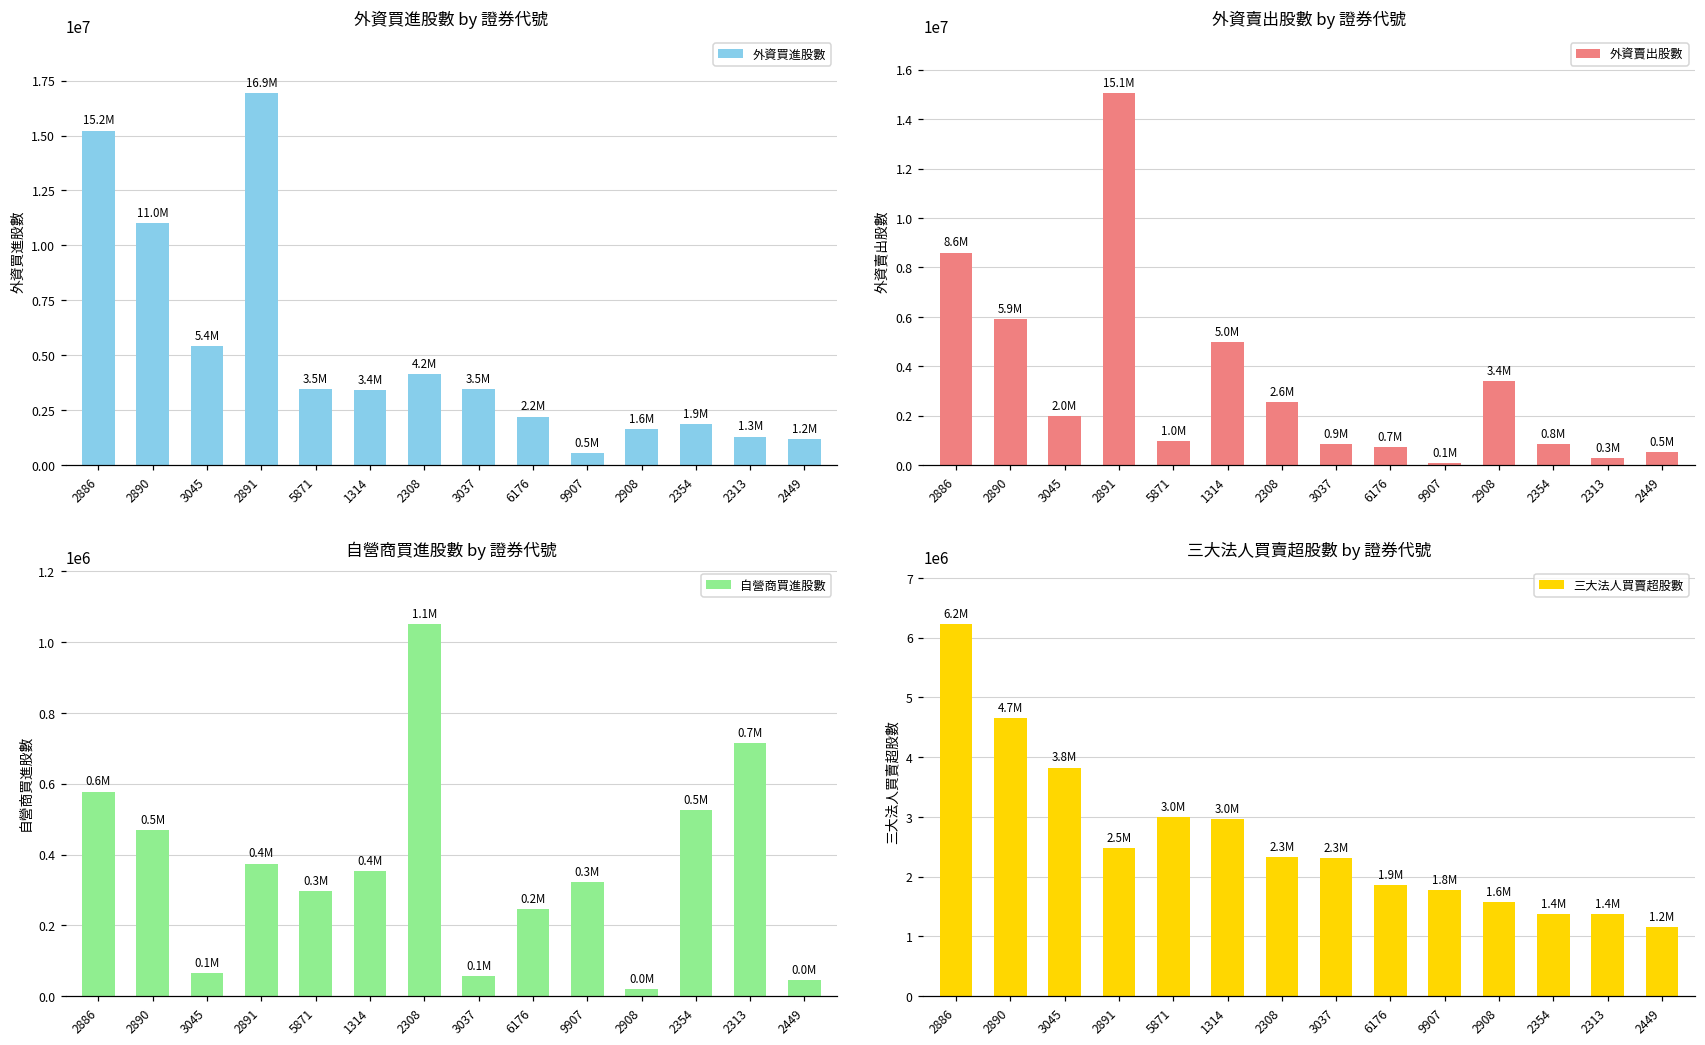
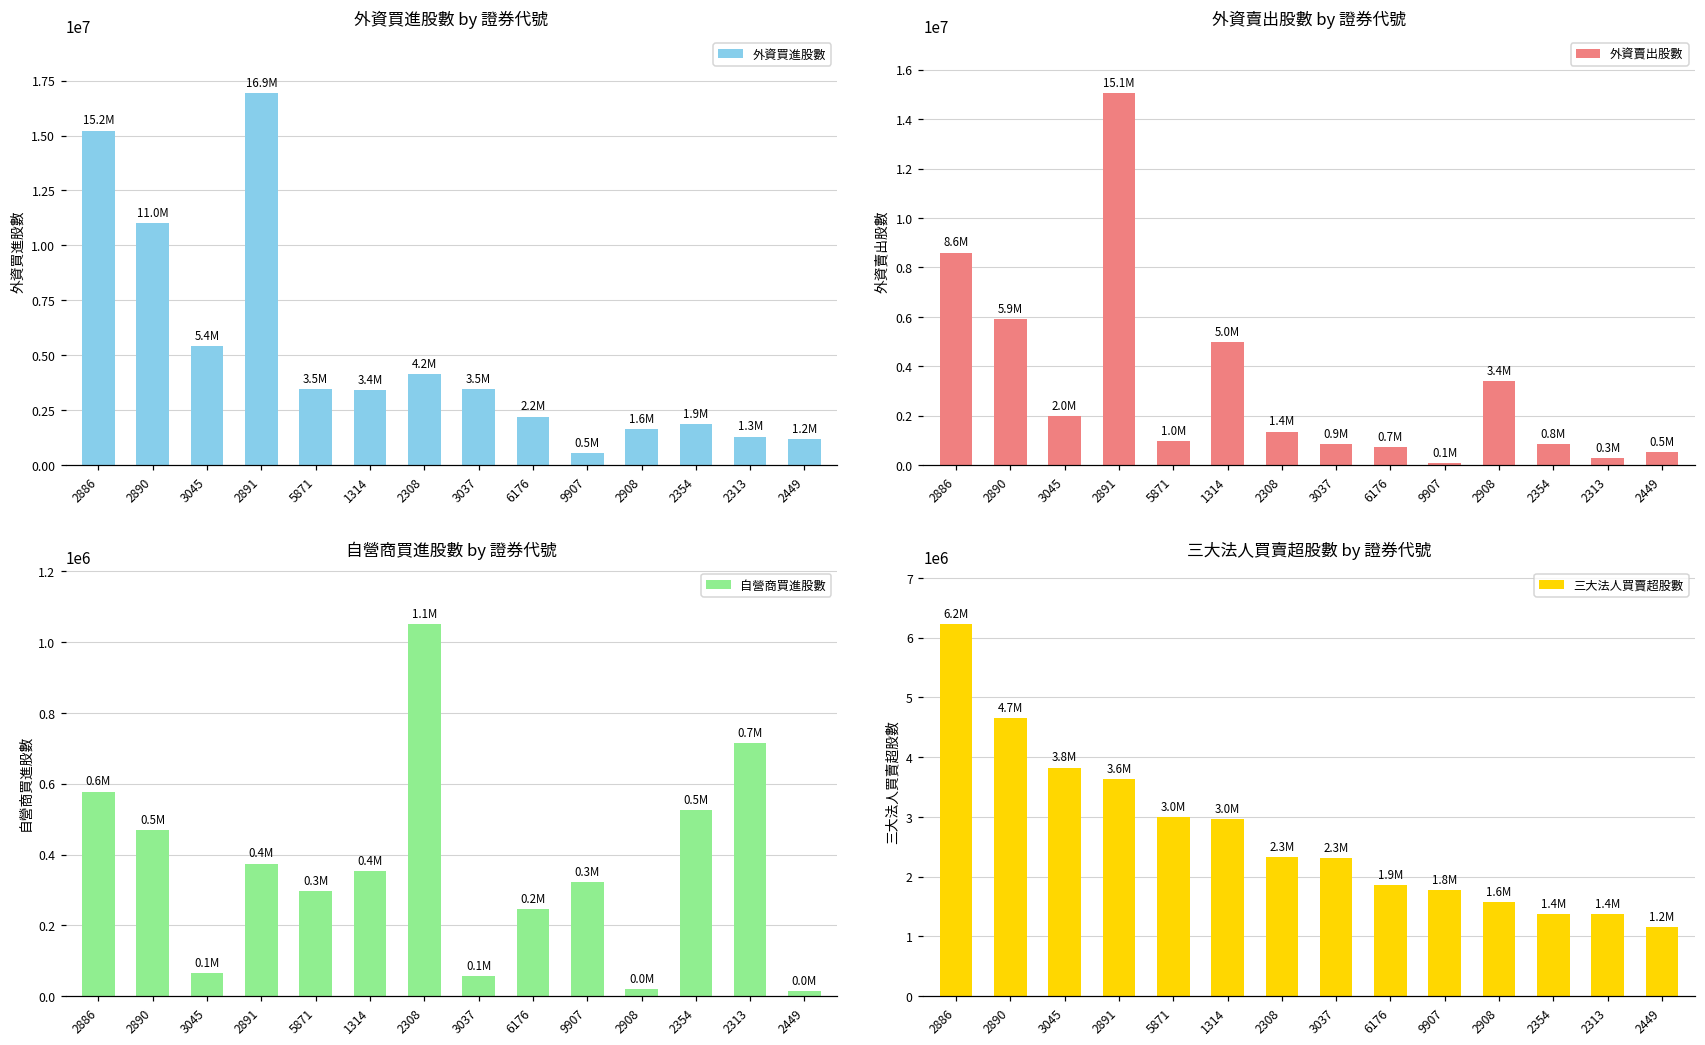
  {
    "外資買進股數 by 證券代號": {
      "2886": "15.2M",
      "2890": "11.0M",
      "3045": "5.4M",
      "2891": "16.9M",
      "5871": "3.5M",
      "1314": "3.4M",
      "2308": "4.2M",
      "3037": "3.5M",
      "6176": "2.2M",
      "9907": "0.5M",
      "2908": "1.6M",
      "2354": "1.9M",
      "2313": "1.3M",
      "2449": "1.2M"
    },
    "外資賣出股數 by 證券代號": {
      "2886": "8.6M",
      "2890": "5.9M",
      "3045": "2.0M",
      "2891": "15.1M",
      "5871": "1.0M",
      "1314": "5.0M",
-     "2308": "2.6M",
+     "2308": "1.4M",
      "3037": "0.9M",
      "6176": "0.7M",
      "9907": "0.1M",
      "2908": "3.4M",
      "2354": "0.8M",
      "2313": "0.3M",
      "2449": "0.5M"
    },
    "自營商買進股數 by 證券代號": {
-     "2449": "50000"
+     "2449": "20000"
    },
    "三大法人買賣超股數 by 證券代號": {
      "2886": "6.2M",
      "2890": "4.7M",
      "3045": "3.8M",
-     "2891": "2.5M",
+     "2891": "3.6M",
      "5871": "3.0M",
      "1314": "3.0M",
      "2308": "2.3M",
      "3037": "2.3M",
      "6176": "1.9M",
      "9907": "1.8M",
      "2908": "1.6M",
      "2354": "1.4M",
      "2313": "1.4M",
      "2449": "1.2M"
    }
  }
